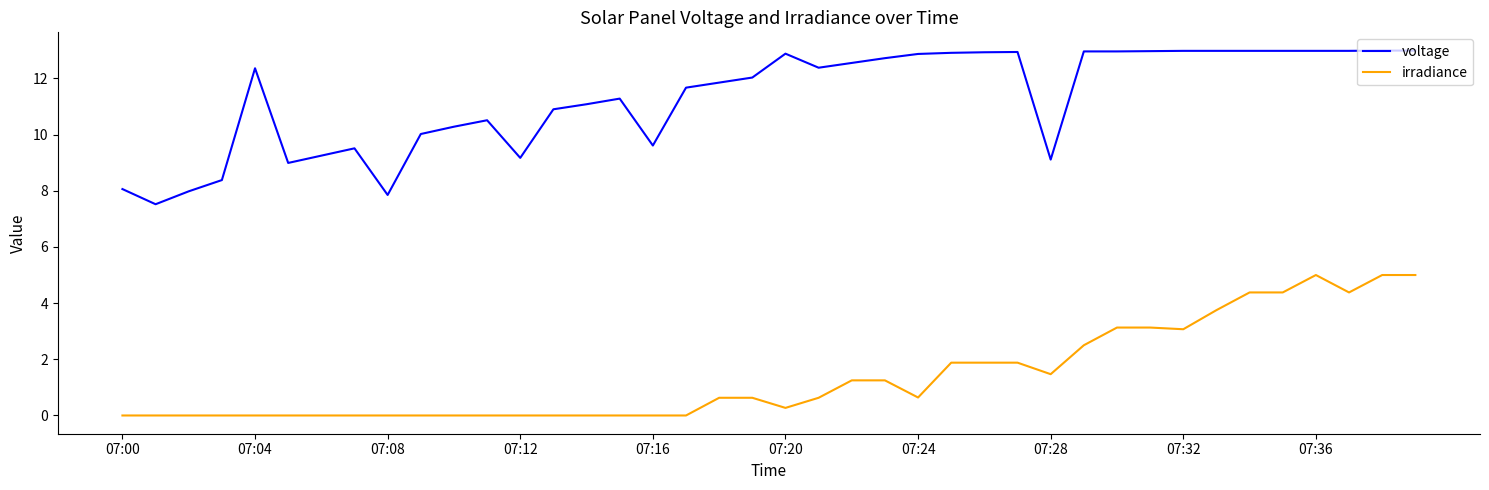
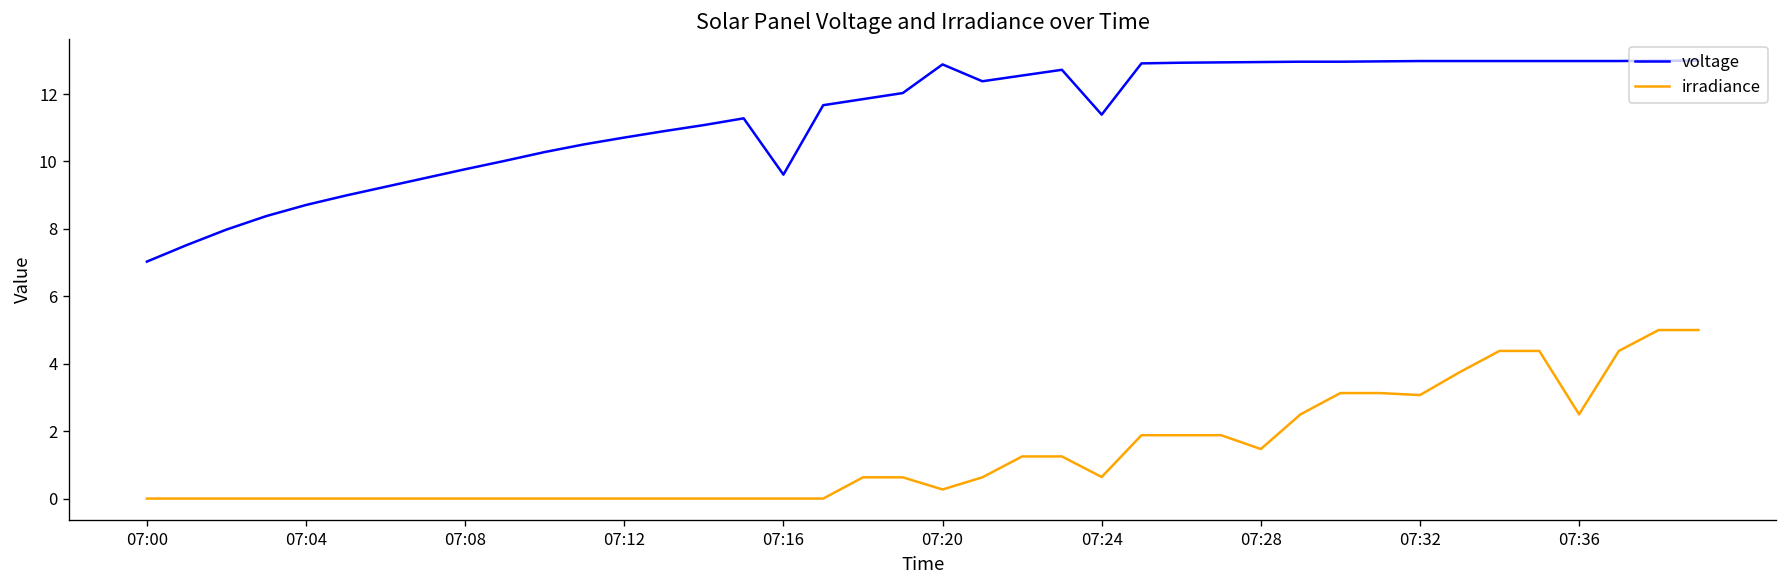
  {
    "voltage": {
-     "07:00": 8.1,
-     "07:04": 12.4,
-     "07:08": 7.9,
-     "07:12": 9.2,
+     "07:00": 7.0,
+     "07:04": 8.7,
+     "07:08": 9.8,
+     "07:12": 10.7,
      "07:16": 9.6,
      "07:20": 12.9,
-     "07:24": 12.9,
-     "07:28": 9.1,
+     "07:24": 11.4,
+     "07:28": 13.0,
      "07:32": 13.0,
      "07:36": 13.0
    },
    "irradiance": {
      "07:00": 0.0,
      "07:04": 0.0,
      "07:08": 0.0,
      "07:12": 0.0,
      "07:16": 0.0,
      "07:20": 0.3,
      "07:24": 0.6,
      "07:28": 1.5,
      "07:32": 3.1,
-     "07:36": 5.0
+     "07:36": 2.5
    }
  }
